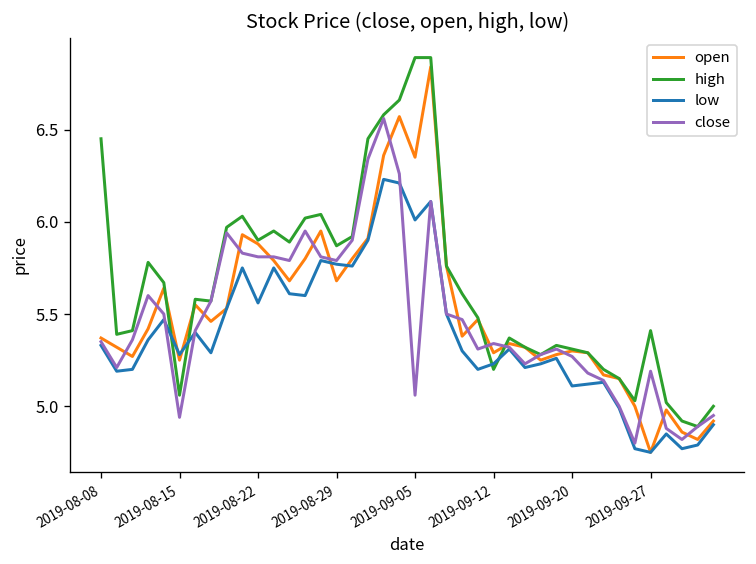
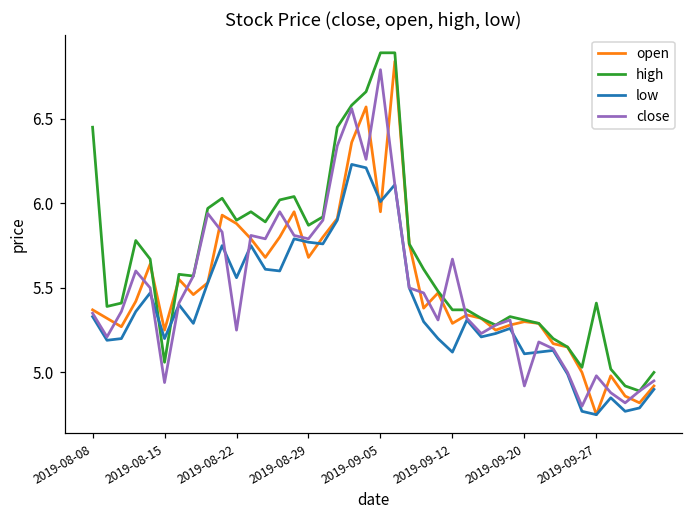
  {
    "open": {
      "2019-08-08": 5.37,
      "2019-08-15": 5.25,
      "2019-08-22": 5.88,
      "2019-08-29": 5.68,
-     "2019-09-05": 6.35,
+     "2019-09-05": 5.95,
      "2019-09-12": 5.29
    },
    "high": {
      "2019-08-08": 6.45,
      "2019-08-15": 5.06,
      "2019-08-22": 5.90,
      "2019-08-29": 5.87,
      "2019-09-05": 6.89,
-     "2019-09-12": 5.20,
+     "2019-09-12": 5.37,
      "2019-09-27": 5.41
    },
    "low": {
      "2019-08-08": 5.33,
-     "2019-08-15": 5.28,
+     "2019-08-15": 5.20,
      "2019-08-22": 5.56,
      "2019-08-29": 5.77,
      "2019-09-05": 6.01,
-     "2019-09-12": 5.23,
+     "2019-09-12": 5.12,
      "2019-09-20": 5.11
    },
    "close": {
      "2019-08-08": 5.35,
      "2019-08-15": 4.94,
-     "2019-08-22": 5.81,
+     "2019-08-22": 5.25,
      "2019-08-29": 5.79,
-     "2019-09-05": 5.06,
-     "2019-09-12": 5.34,
-     "2019-09-20": 5.27,
-     "2019-09-27": 5.19
+     "2019-09-05": 6.79,
+     "2019-09-12": 5.67,
+     "2019-09-20": 4.92,
+     "2019-09-27": 4.98
    }
  }
